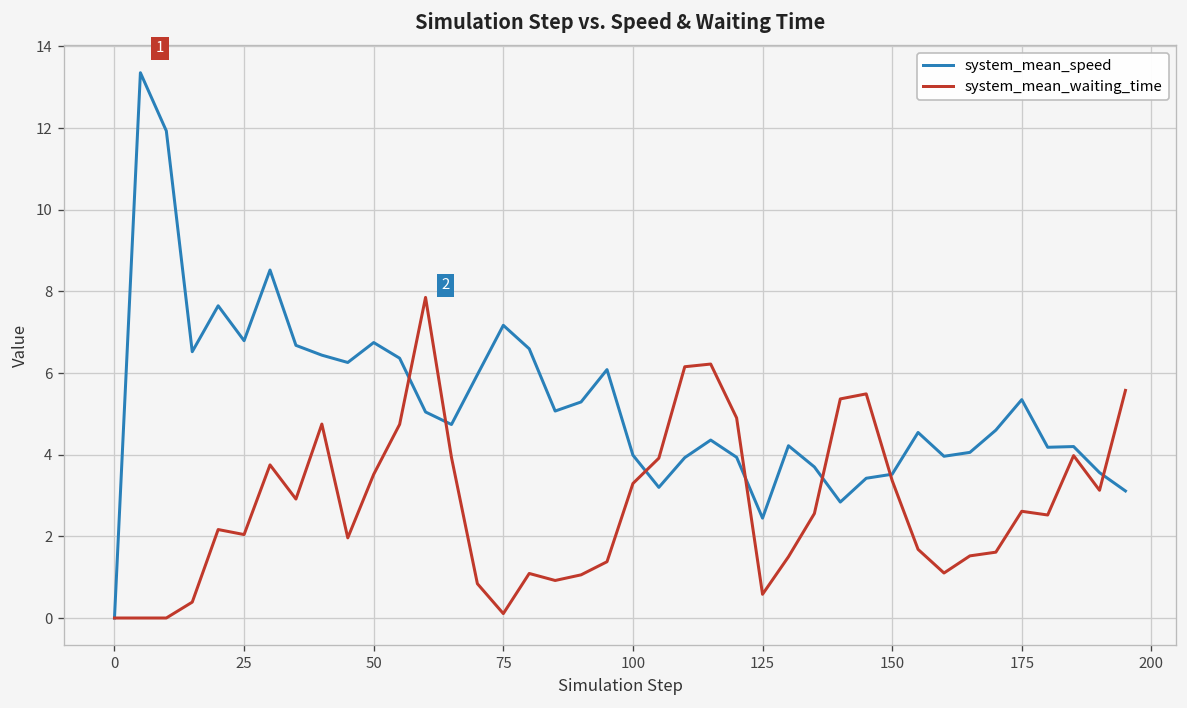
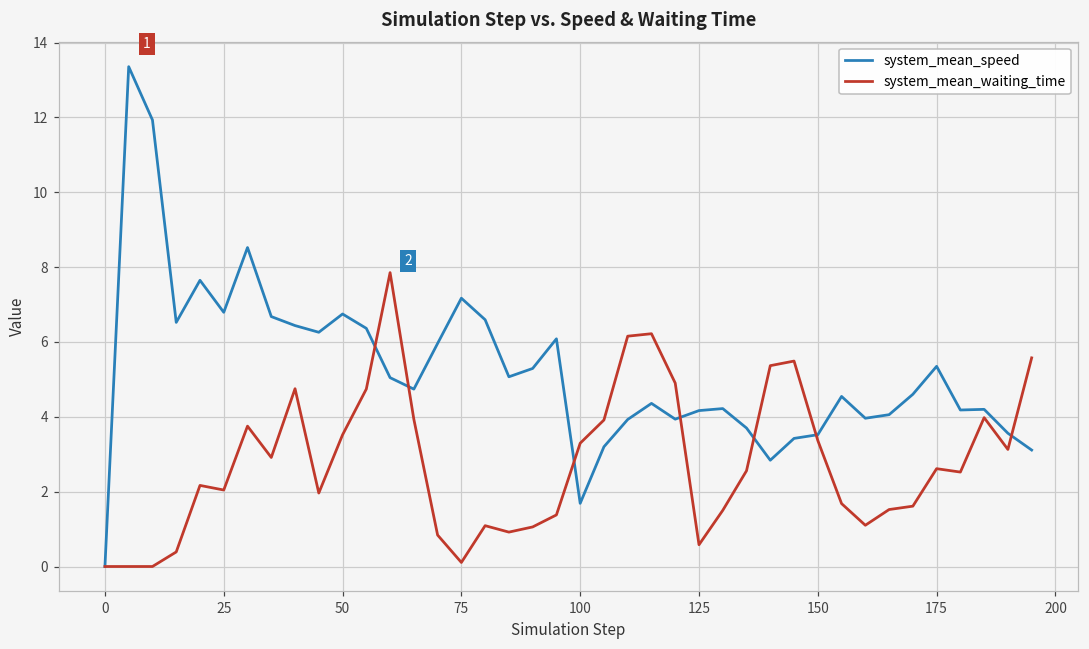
  {
    "system_mean_speed": {
      "25": 6.8,
      "50": 6.7,
      "75": 7.2,
-     "100": 4.0,
-     "125": 2.4,
+     "100": 1.7,
+     "125": 4.2,
      "150": 3.5,
      "175": 5.3
    },
    "system_mean_waiting_time": {
      "25": 2.0,
      "50": 3.5,
      "75": 0.1,
      "100": 3.3,
      "125": 0.6,
      "150": 3.4,
      "175": 2.6
    }
  }
